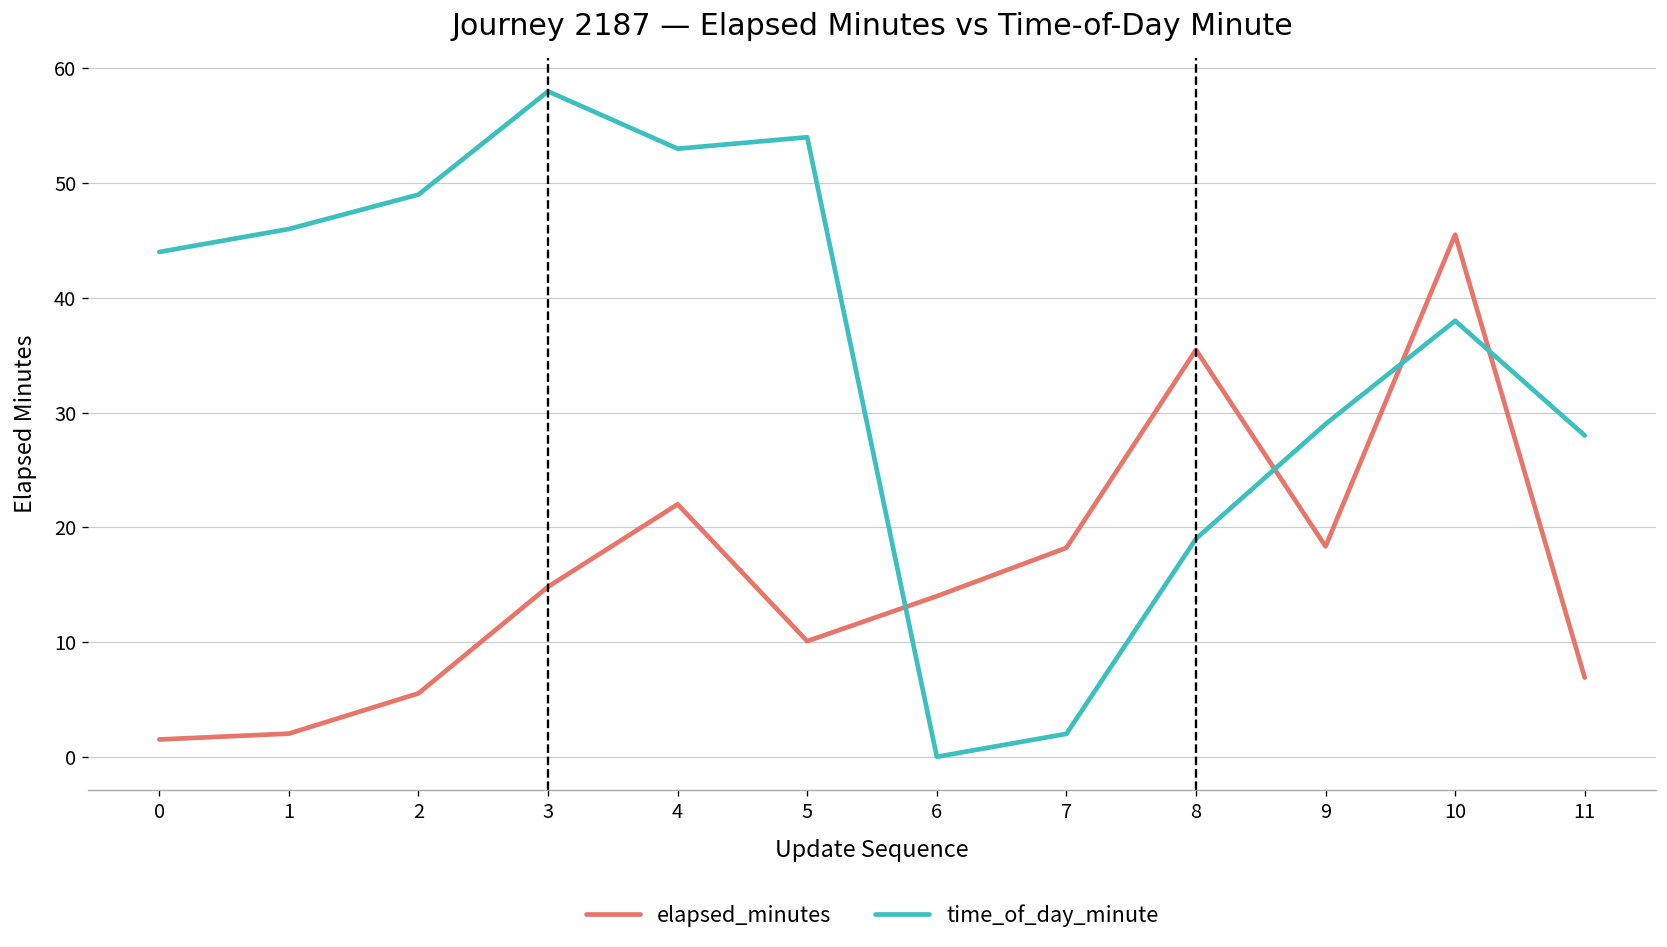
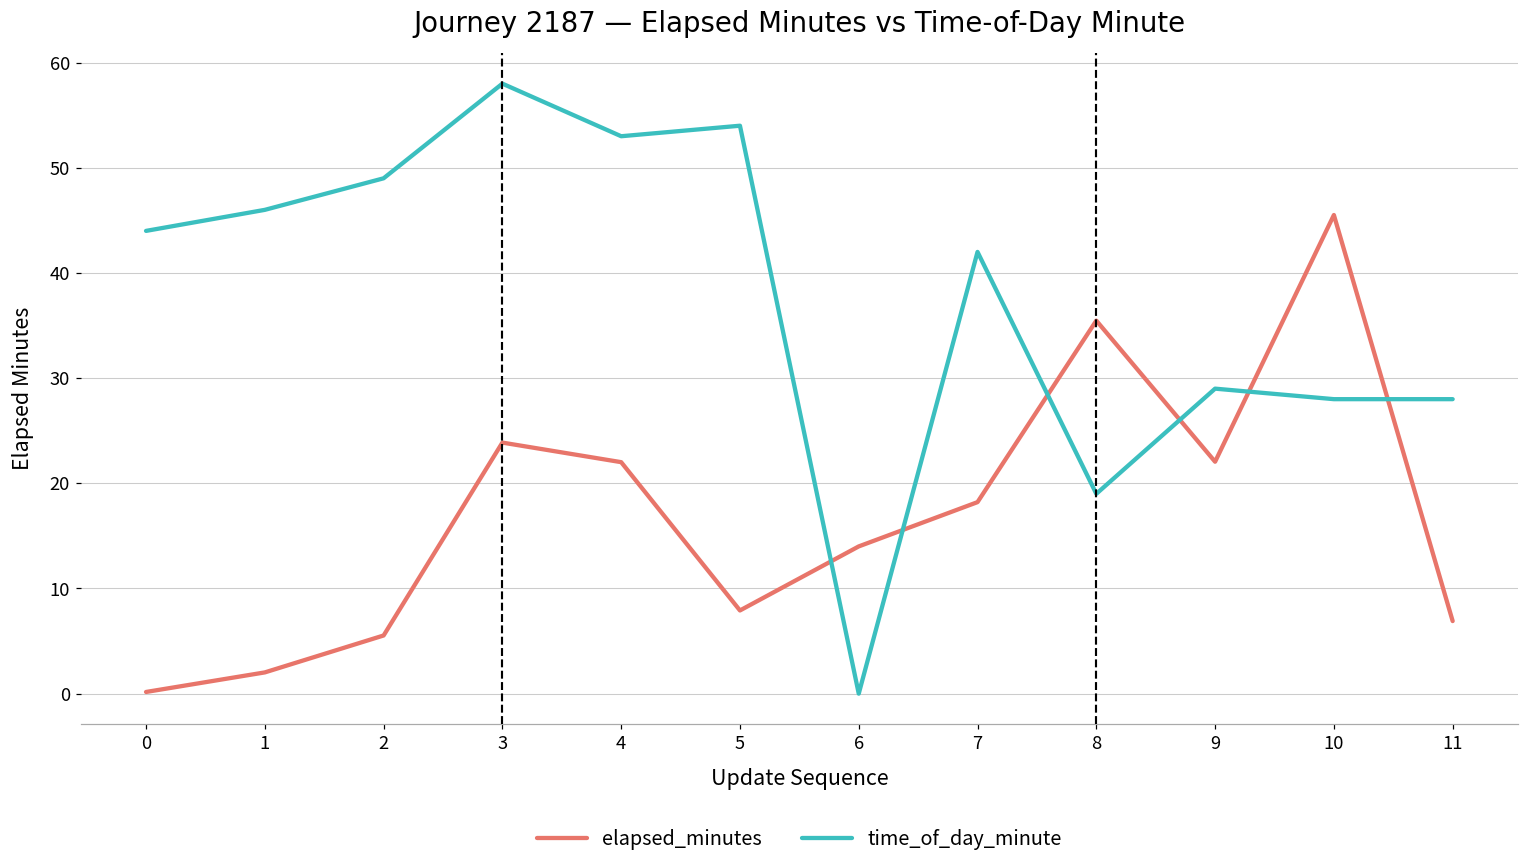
  {
    "elapsed_minutes": {
-     "0": 2,
+     "0": 0,
      "1": 2,
      "2": 6,
-     "3": 15,
+     "3": 24,
      "4": 22,
-     "5": 10,
+     "5": 8,
      "6": 14,
      "7": 18,
      "8": 35,
-     "9": 18,
+     "9": 22,
      "10": 46,
      "11": 7
    },
    "time_of_day_minute": {
      "0": 44,
      "1": 46,
      "2": 49,
      "3": 58,
      "4": 53,
      "5": 54,
      "6": 0,
-     "7": 2,
+     "7": 42,
      "8": 19,
      "9": 29,
-     "10": 38,
+     "10": 28,
      "11": 28
    }
  }
